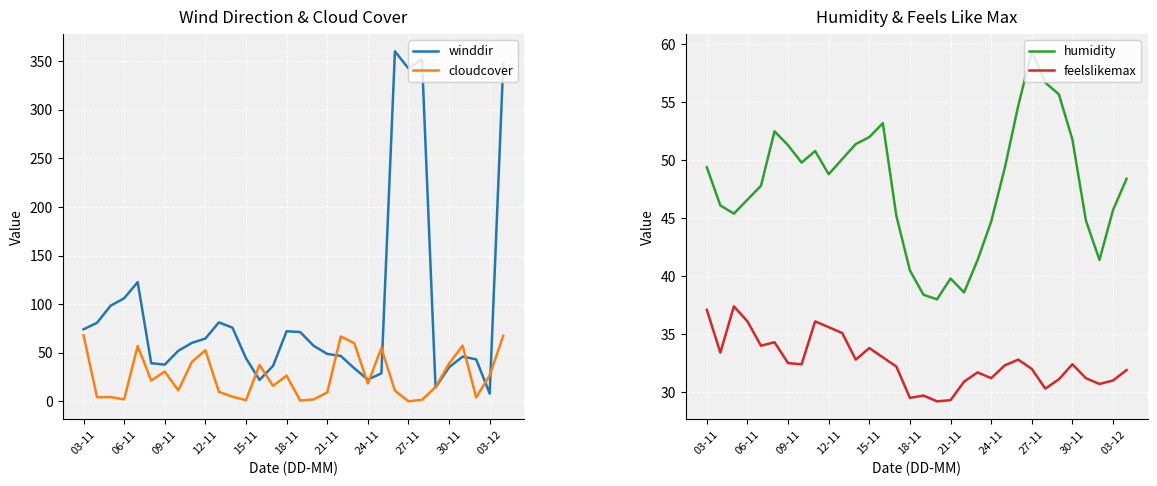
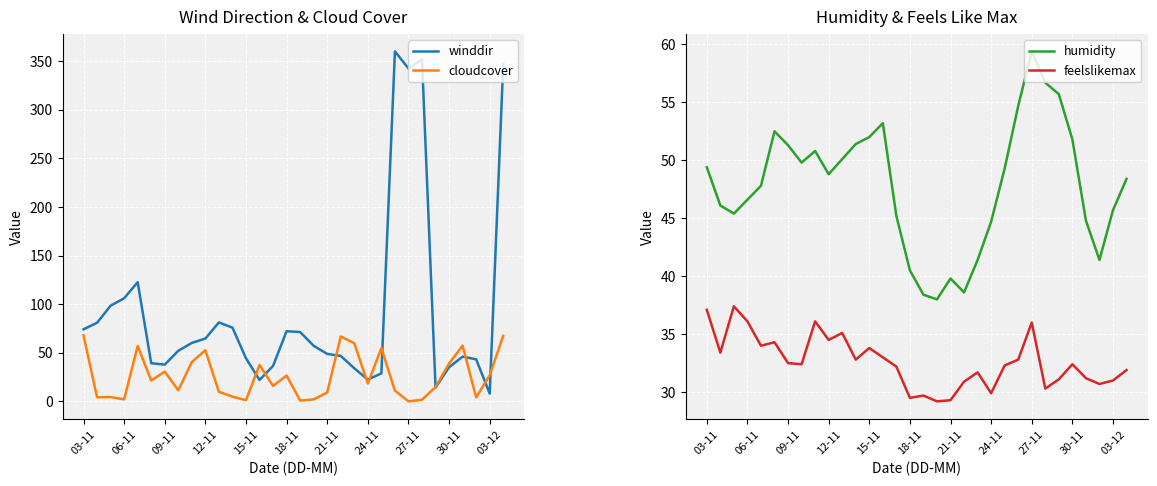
  {
    "Wind Direction & Cloud Cover": {
      "winddir": {
        "03-11": 70,
        "06-11": 110,
        "09-11": 40,
        "12-11": 60,
        "15-11": 40,
        "18-11": 70,
        "21-11": 50,
        "24-11": 20,
        "30-11": 40,
        "03-12": 10
      },
      "cloudcover": {
        "03-11": 70,
        "06-11": 0,
        "09-11": 30,
        "12-11": 50,
        "15-11": 0,
        "18-11": 30,
        "21-11": 10,
        "24-11": 20,
        "27-11": 0,
        "30-11": 40,
        "03-12": 30
      }
    },
    "Humidity & Feels Like Max": {
      "humidity": {
        "03-11": 49.4,
        "06-11": 46.6,
        "09-11": 51.3,
        "12-11": 48.8,
        "15-11": 52.0,
        "18-11": 40.5,
        "21-11": 39.8,
        "24-11": 44.7,
        "30-11": 51.8,
        "03-12": 45.7
      },
      "feelslikemax": {
        "03-11": 37.1,
        "06-11": 36.1,
        "09-11": 32.5,
-       "12-11": 35.6,
+       "12-11": 34.5,
        "15-11": 33.8,
        "18-11": 29.5,
        "21-11": 29.3,
-       "24-11": 31.2,
-       "27-11": 32,
+       "24-11": 29.9,
+       "27-11": 36,
        "30-11": 32.4,
        "03-12": 31.0
      }
    }
  }
